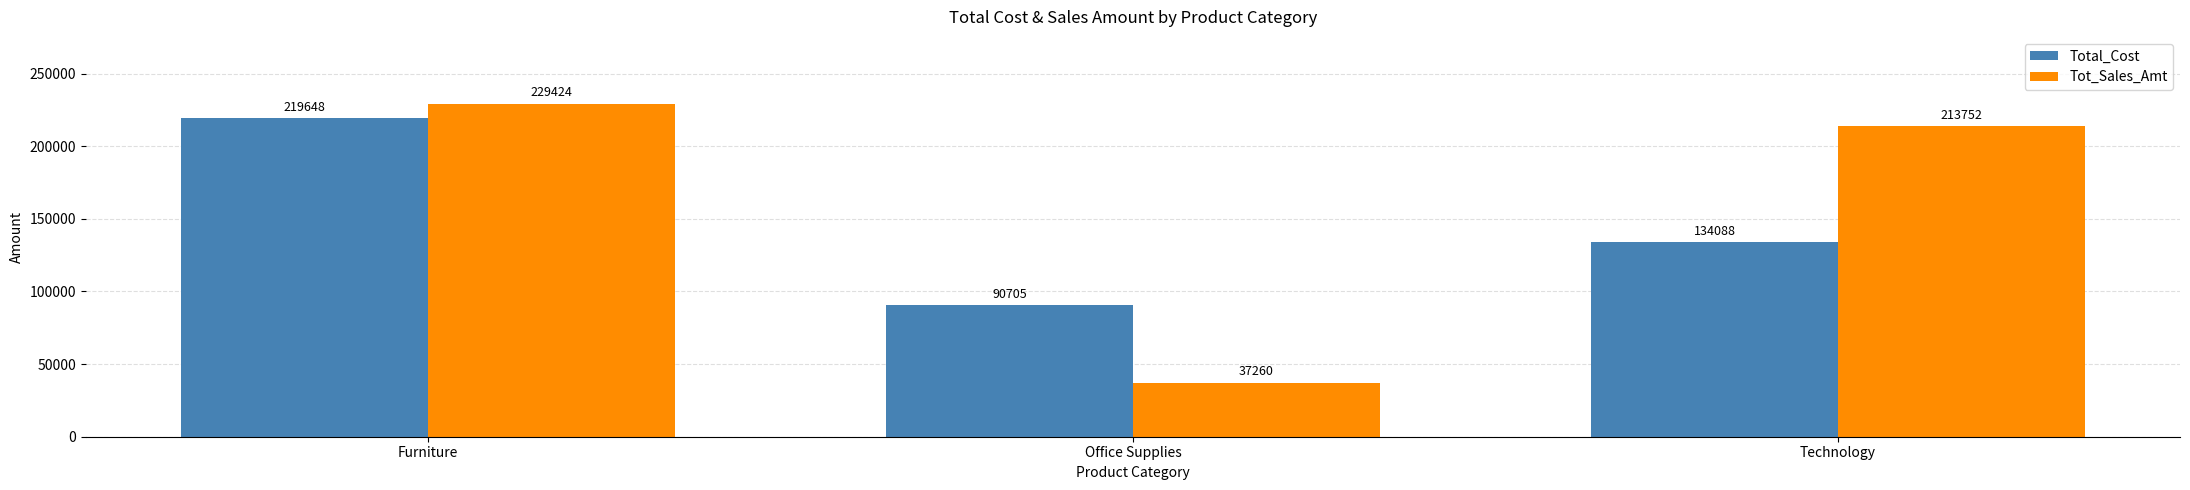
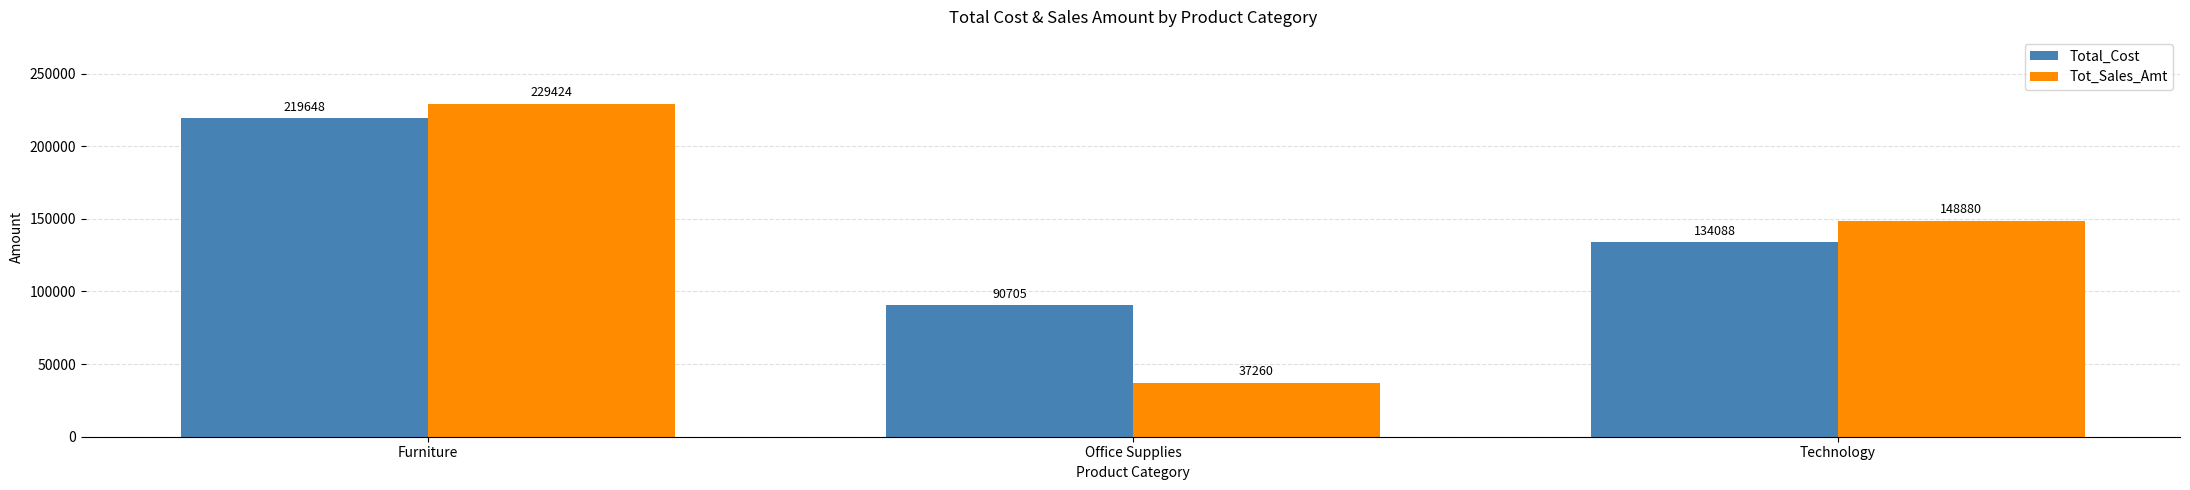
  {
    "Total_Cost": {
      "Furniture": 219648,
      "Office Supplies": 90705,
      "Technology": 134088
    },
    "Tot_Sales_Amt": {
      "Furniture": 229424,
      "Office Supplies": 37260,
-     "Technology": 213752
+     "Technology": 148880
    }
  }
